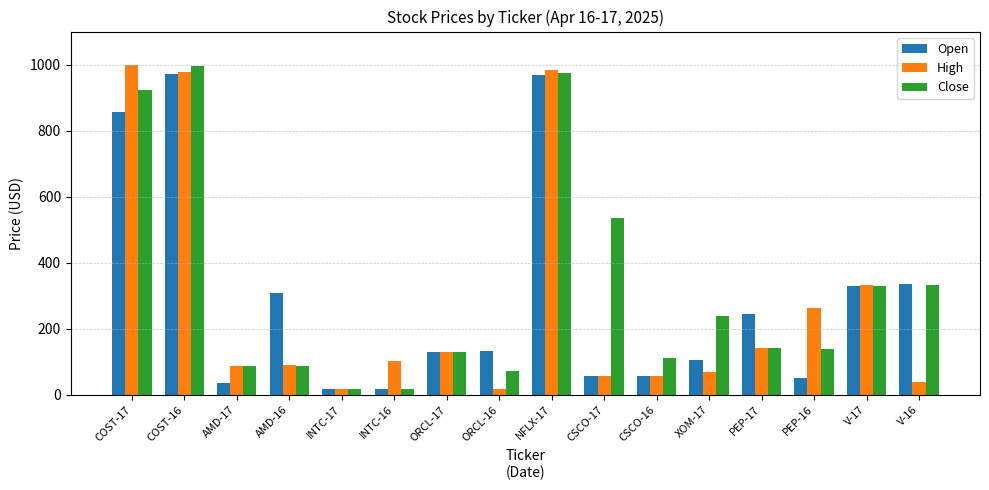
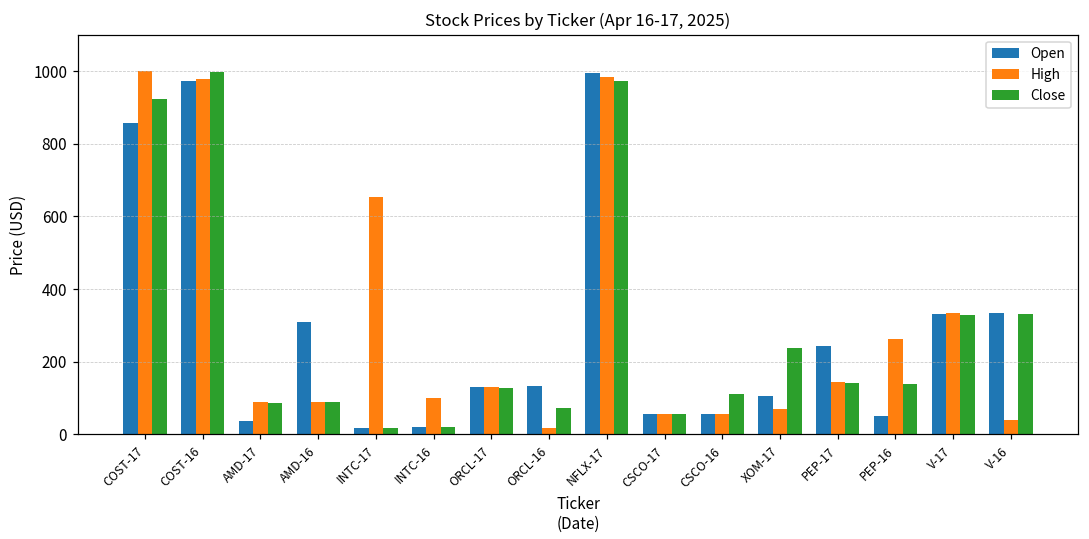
  {
    "Open": {
      "COST-17": 860,
      "COST-16": 970,
      "AMD-17": 40,
      "AMD-16": 310,
      "INTC-17": 20,
      "INTC-16": 20,
      "ORCL-17": 130,
      "ORCL-16": 130,
-     "NFLX-17": 970,
+     "NFLX-17": 1000,
      "CSCO-17": 60,
      "CSCO-16": 60,
      "XOM-17": 100,
      "PEP-17": 240,
      "PEP-16": 50,
      "V-17": 330,
      "V-16": 340
    },
    "High": {
      "COST-17": 1000,
      "COST-16": 980,
      "AMD-17": 90,
      "AMD-16": 90,
-     "INTC-17": 20,
+     "INTC-17": 650,
      "INTC-16": 100,
      "ORCL-17": 130,
      "ORCL-16": 20,
      "NFLX-17": 980,
      "CSCO-17": 60,
      "CSCO-16": 60,
      "XOM-17": 70,
      "PEP-17": 140,
      "PEP-16": 260,
      "V-17": 330,
      "V-16": 40
    },
    "Close": {
      "COST-17": 920,
      "COST-16": 1000,
      "AMD-17": 90,
      "AMD-16": 90,
      "INTC-17": 20,
      "INTC-16": 20,
      "ORCL-17": 130,
      "ORCL-16": 70,
      "NFLX-17": 970,
-     "CSCO-17": 530,
+     "CSCO-17": 60,
      "CSCO-16": 110,
      "XOM-17": 240,
      "PEP-17": 140,
      "PEP-16": 140,
      "V-17": 330,
      "V-16": 330
    }
  }
